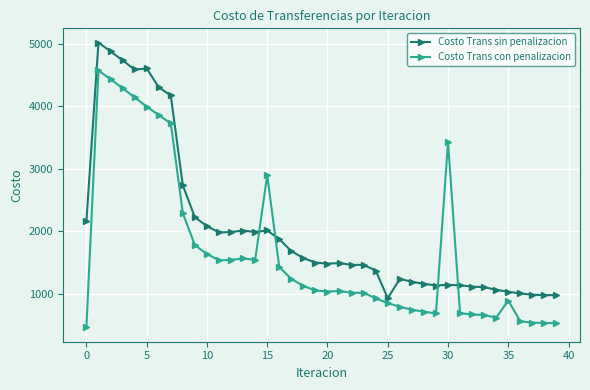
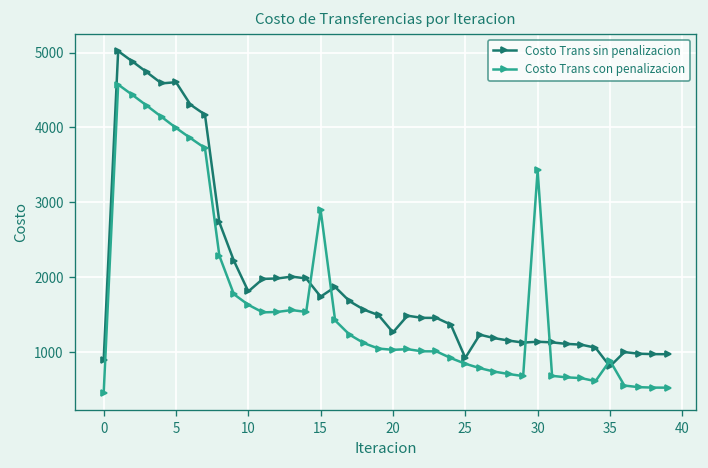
  {
    "Costo Trans sin penalizacion": {
-     "0": 2200,
+     "0": 900,
      "5": 4600,
-     "10": 2100,
-     "15": 2000,
-     "20": 1500,
+     "10": 1800,
+     "15": 1700,
+     "20": 1300,
      "25": 900,
      "30": 1100,
-     "35": 1000
+     "35": 800
    },
    "Costo Trans con penalizacion": {
      "0": 500,
      "5": 4000,
      "10": 1600,
      "15": 2900,
      "20": 1000,
      "25": 800,
      "30": 3400,
      "35": 900
    }
  }
